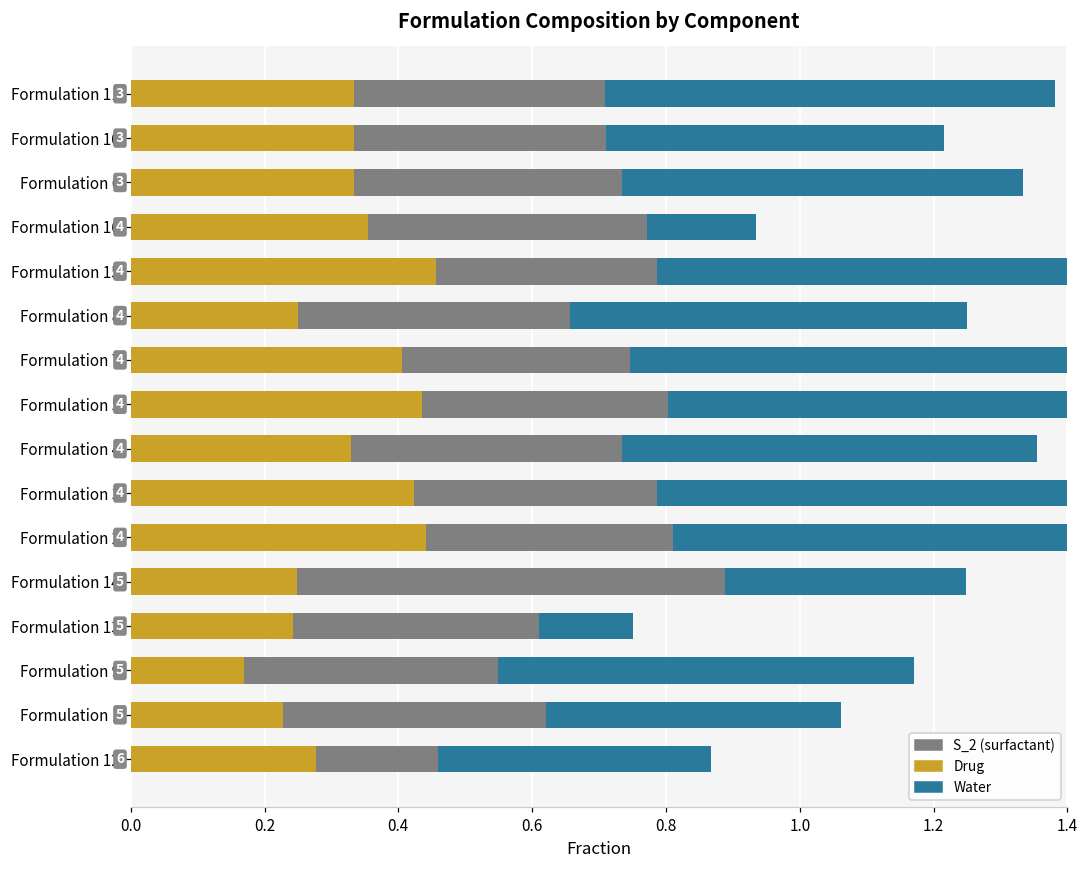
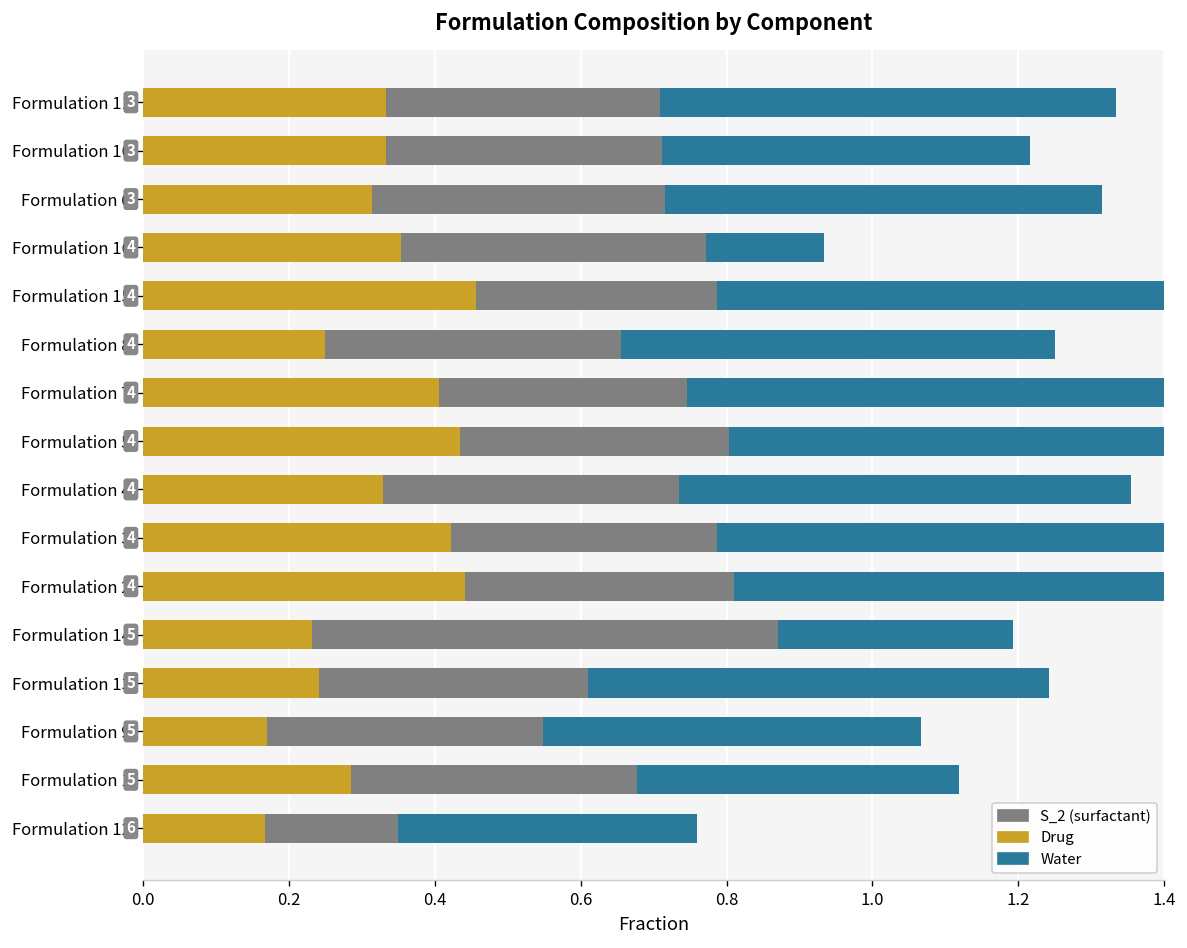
  {
    "Drug": {
      "Formulation 11": 0.33,
      "Formulation 10": 0.33,
-     "Formulation 6": 0.33,
+     "Formulation 6": 0.31,
      "Formulation 16": 0.35,
      "Formulation 15": 0.46,
      "Formulation 8": 0.25,
      "Formulation 7": 0.41,
      "Formulation 5": 0.44,
      "Formulation 4": 0.33,
      "Formulation 3": 0.42,
      "Formulation 2": 0.44,
-     "Formulation 14": 0.25,
+     "Formulation 14": 0.23,
      "Formulation 13": 0.24,
      "Formulation 9": 0.17,
-     "Formulation 1": 0.23,
-     "Formulation 12": 0.28
+     "Formulation 1": 0.29,
+     "Formulation 12": 0.17
    },
    "Water": {
-     "Formulation 11": 0.67,
+     "Formulation 11": 0.62,
      "Formulation 10": 0.50,
      "Formulation 6": 0.60,
      "Formulation 16": 0.16,
      "Formulation 8": 0.59,
      "Formulation 4": 0.62,
-     "Formulation 14": 0.36,
-     "Formulation 13": 0.14,
-     "Formulation 9": 0.62,
+     "Formulation 14": 0.32,
+     "Formulation 13": 0.63,
+     "Formulation 9": 0.52,
      "Formulation 1": 0.44,
      "Formulation 12": 0.41
    }
  }
